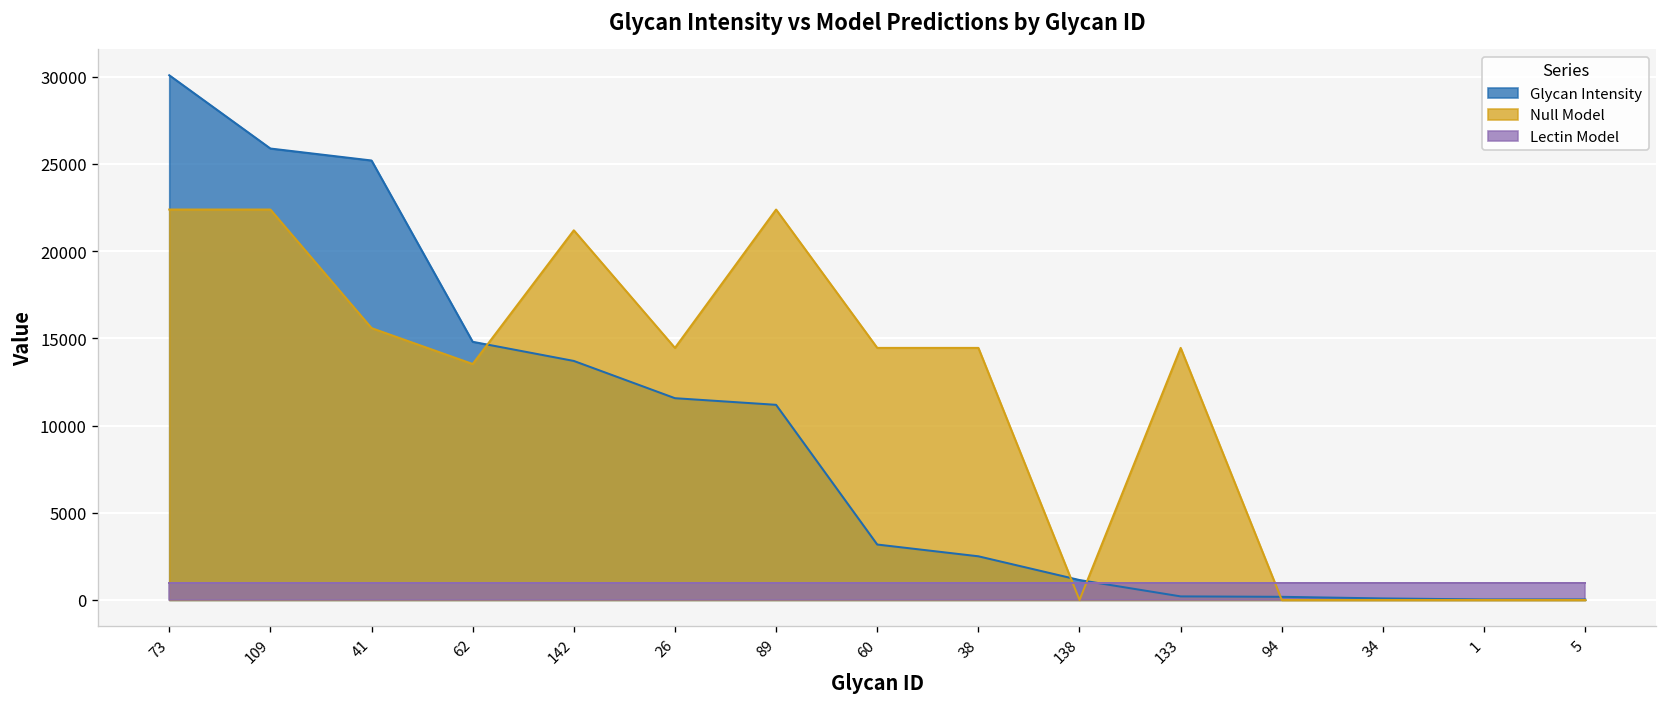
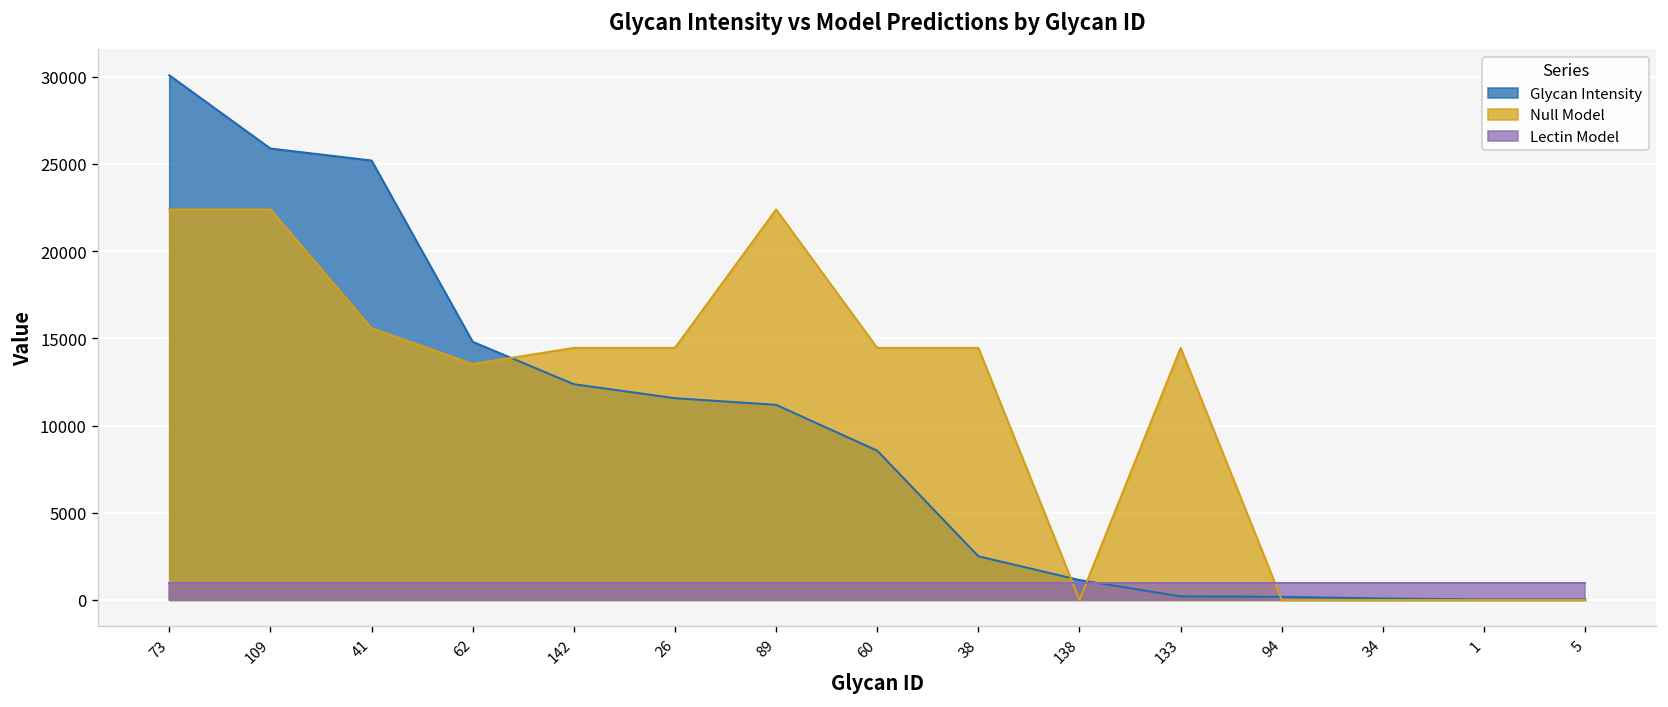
  {
    "Glycan Intensity": {
      "73": 30100,
      "109": 25900,
      "41": 25200,
      "62": 14800,
-     "142": 13700,
+     "142": 12400,
      "26": 11600,
      "89": 11200,
-     "60": 3200,
+     "60": 8600,
      "38": 2500,
      "133": 200,
      "94": 200
    },
    "Null Model": {
      "73": 22400,
      "109": 22400,
      "41": 15600,
      "62": 13500,
-     "142": 21200,
+     "142": 14500,
      "26": 14500,
      "89": 22400,
      "60": 14500,
      "38": 14500,
      "138": 0,
      "133": 14500,
      "94": 0
    },
    "Lectin Model": {
      "73": 1000,
      "109": 1000,
      "41": 1000,
      "62": 1000,
      "142": 1000,
      "26": 1000,
      "89": 1000,
      "60": 1000,
      "38": 1000,
      "133": 1000,
      "94": 1000,
      "34": 1000,
      "1": 1000,
      "5": 1000
    }
  }
